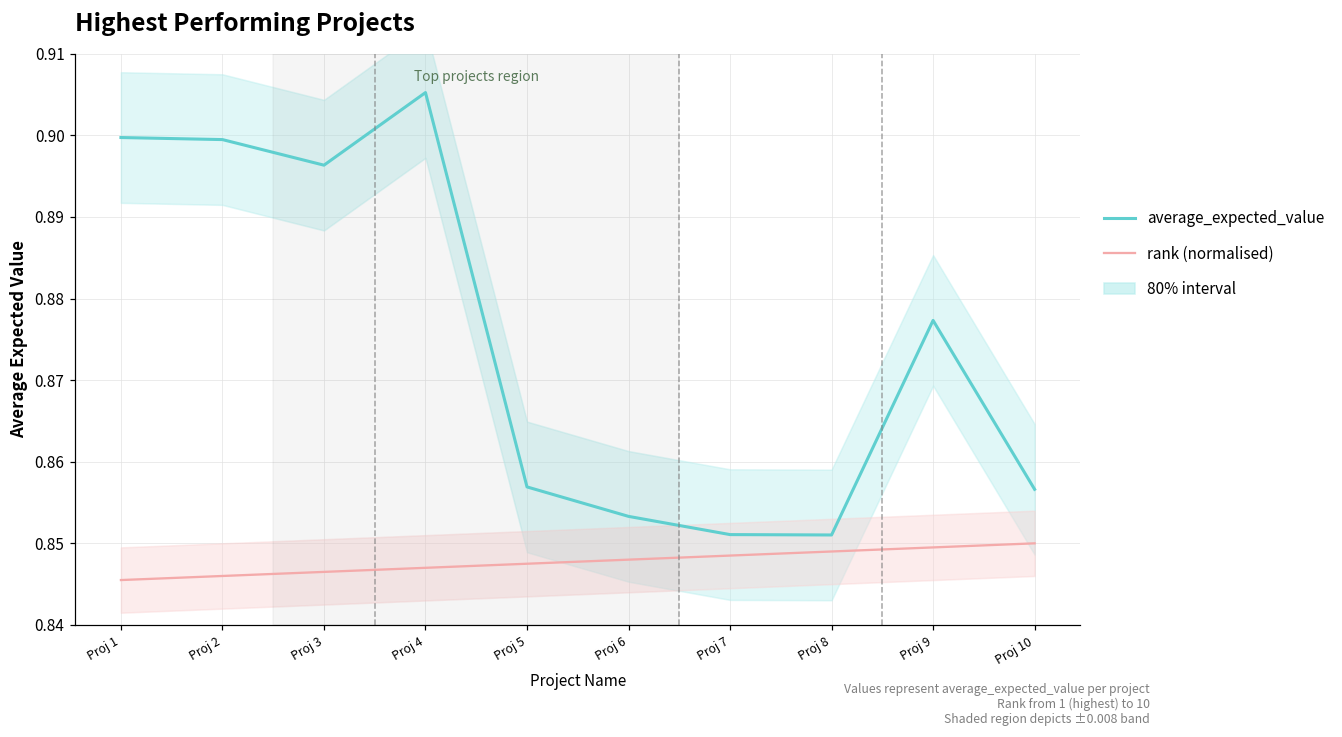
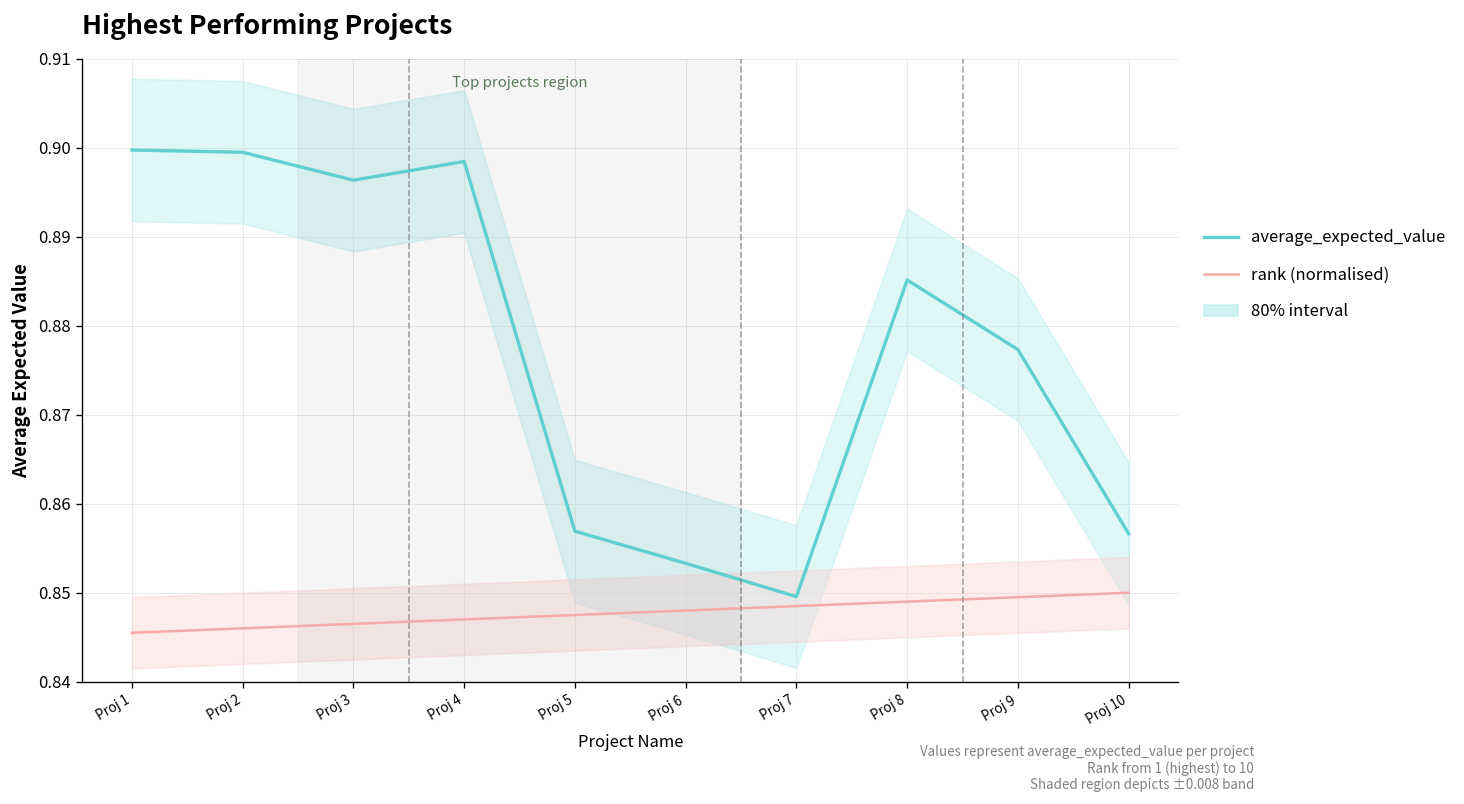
  {
    "average_expected_value": {
      "Proj 1": 0.900,
      "Proj 2": 0.899,
      "Proj 3": 0.896,
-     "Proj 4": 0.905,
+     "Proj 4": 0.898,
      "Proj 5": 0.857,
      "Proj 6": 0.853,
-     "Proj 7": 0.851,
-     "Proj 8": 0.851,
+     "Proj 7": 0.850,
+     "Proj 8": 0.885,
      "Proj 9": 0.877,
      "Proj 10": 0.857
    }
  }
